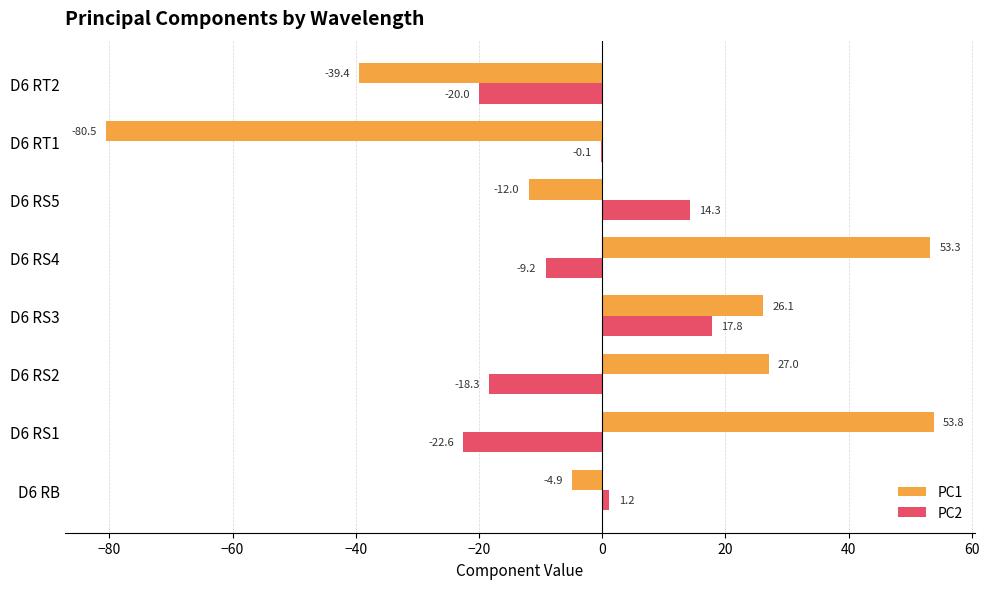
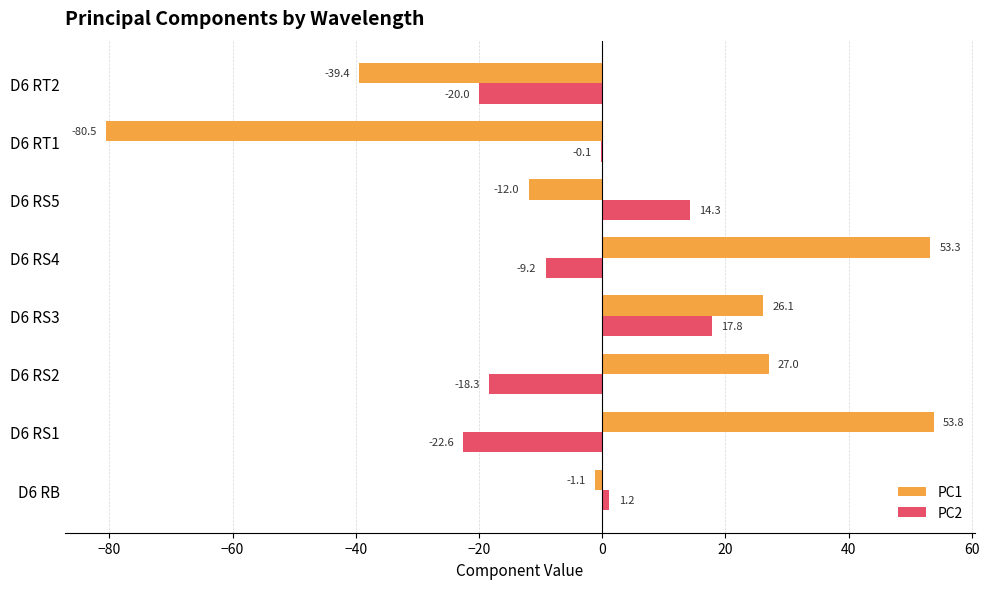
  {
    "PC1": {
      "D6 RT2": -39.4,
      "D6 RT1": -80.5,
      "D6 RS5": -12.0,
      "D6 RS4": 53.3,
      "D6 RS3": 26.1,
      "D6 RS2": 27.0,
      "D6 RS1": 53.8,
-     "D6 RB": -4.9
+     "D6 RB": -1.1
    },
    "PC2": {
      "D6 RT2": -20.0,
      "D6 RT1": -0.1,
      "D6 RS5": 14.3,
      "D6 RS4": -9.2,
      "D6 RS3": 17.8,
      "D6 RS2": -18.3,
      "D6 RS1": -22.6,
      "D6 RB": 1.2
    }
  }
